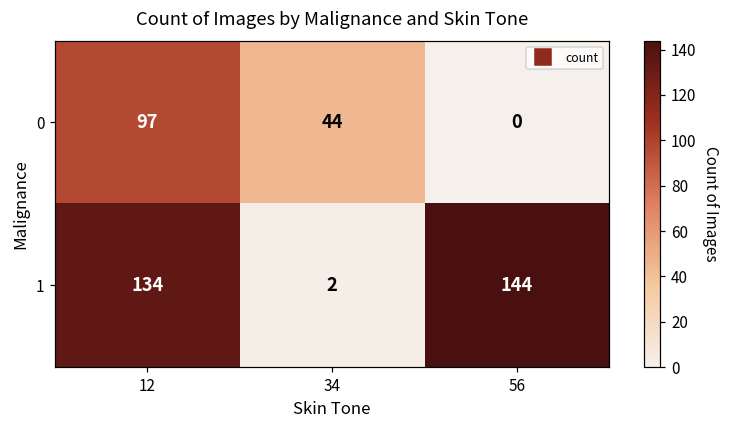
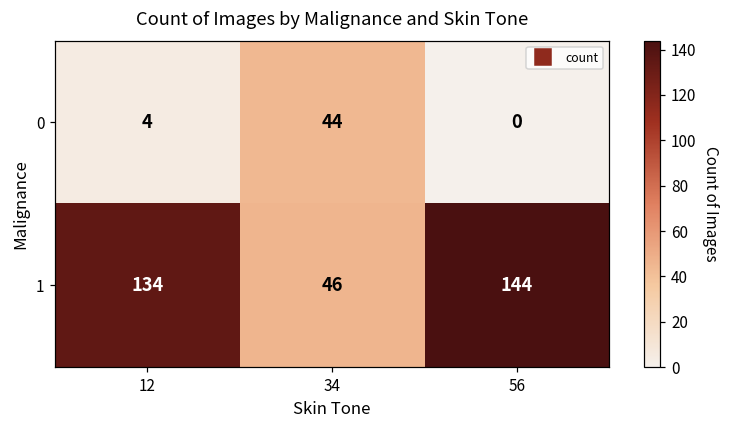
  {
    "0": {
-     "12": 97,
+     "12": 4,
      "34": 44,
      "56": 0
    },
    "1": {
      "12": 134,
-     "34": 2,
+     "34": 46,
      "56": 144
    }
  }
